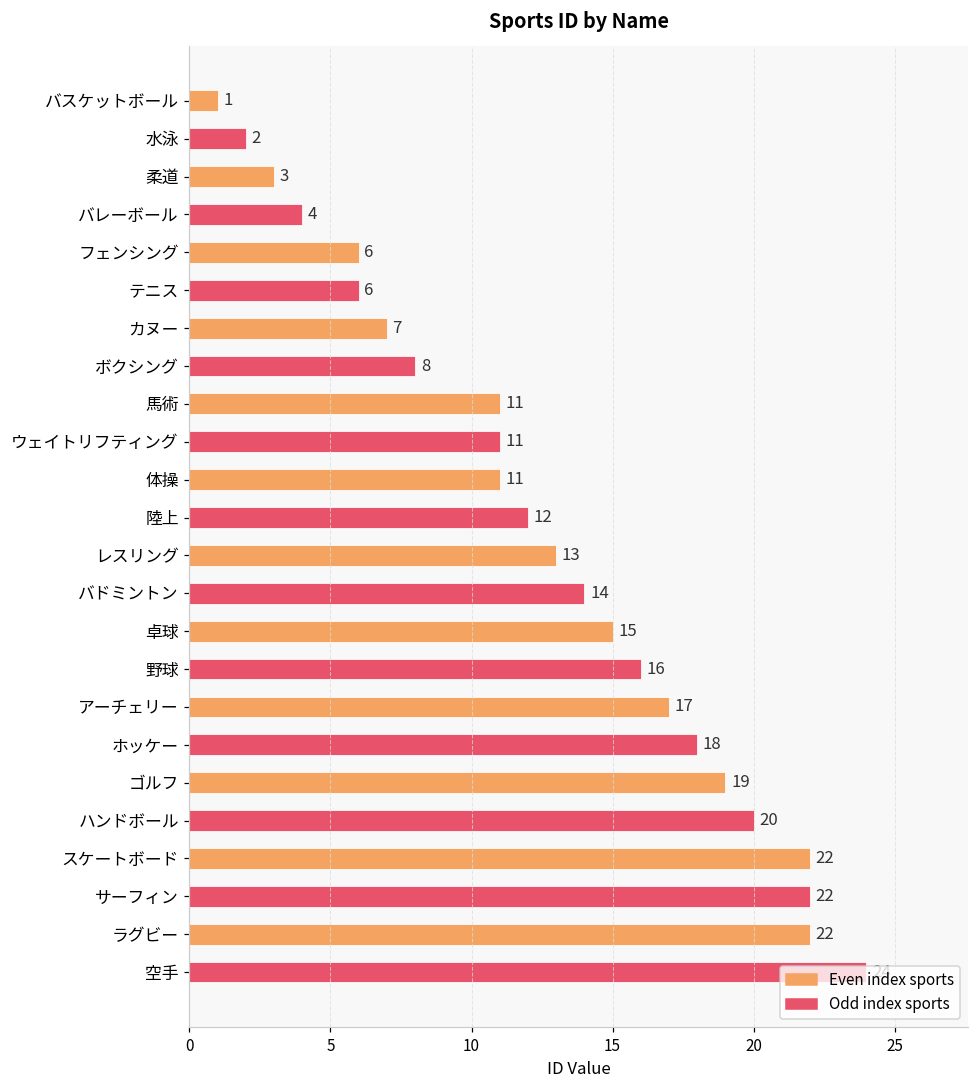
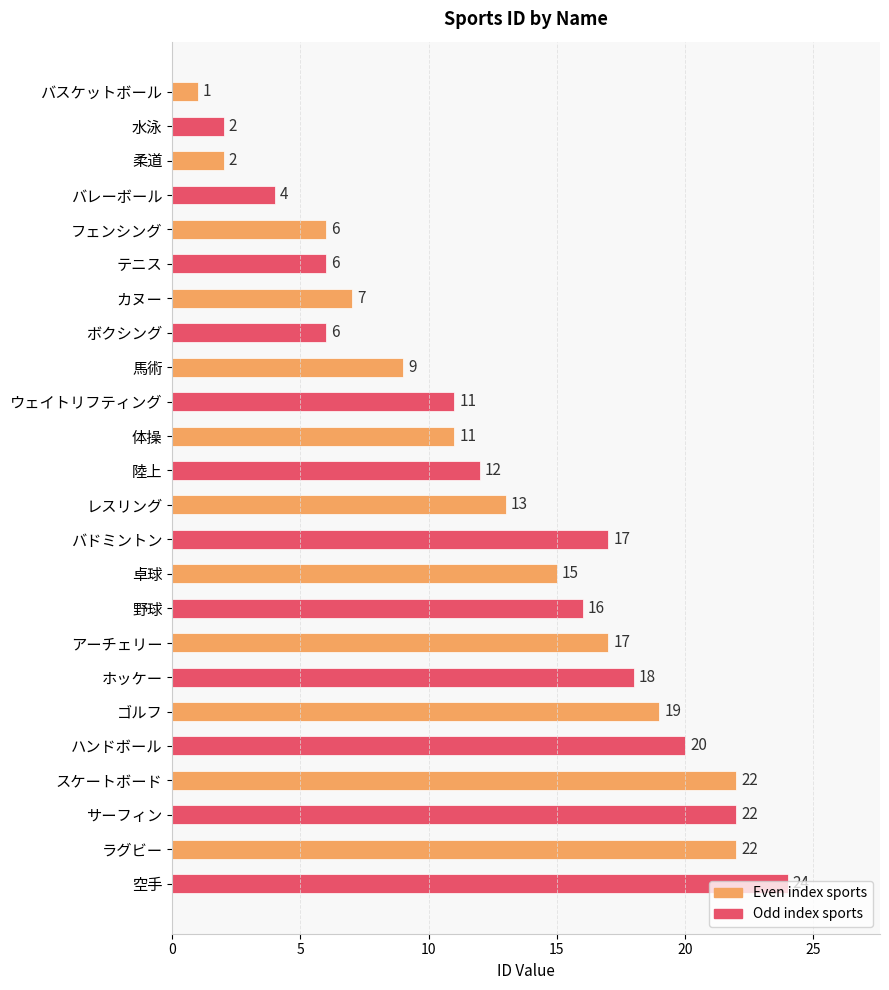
  {
    "バスケットボール": 1,
    "水泳": 2,
-   "柔道": 3,
+   "柔道": 2,
    "バレーボール": 4,
    "フェンシング": 6,
    "テニス": 6,
    "カヌー": 7,
-   "ボクシング": 8,
-   "馬術": 11,
+   "ボクシング": 6,
+   "馬術": 9,
    "ウェイトリフティング": 11,
    "体操": 11,
    "陸上": 12,
    "レスリング": 13,
-   "バドミントン": 14,
+   "バドミントン": 17,
    "卓球": 15,
    "野球": 16,
    "アーチェリー": 17,
    "ホッケー": 18,
    "ゴルフ": 19,
    "ハンドボール": 20,
    "スケートボード": 22,
    "サーフィン": 22,
    "ラグビー": 22
  }
